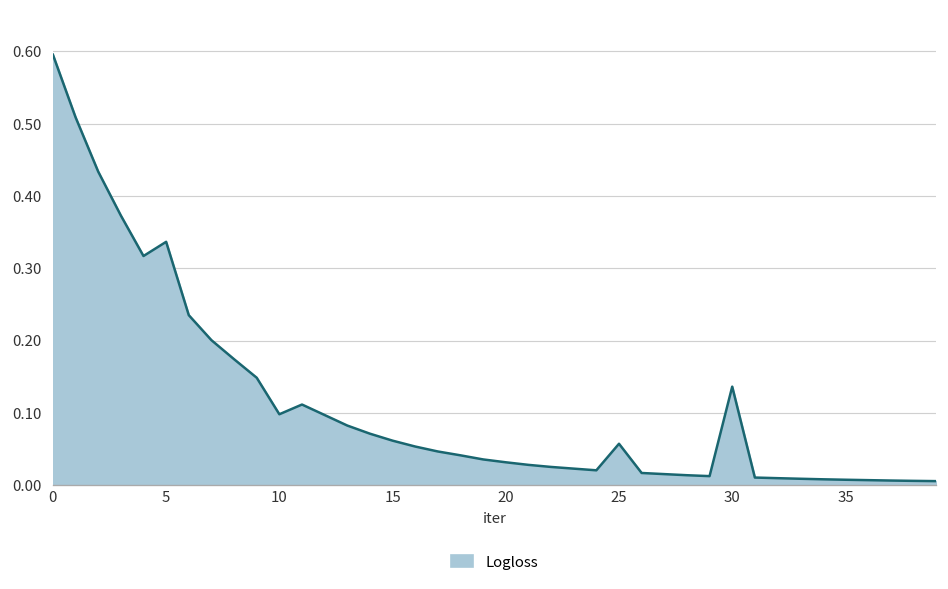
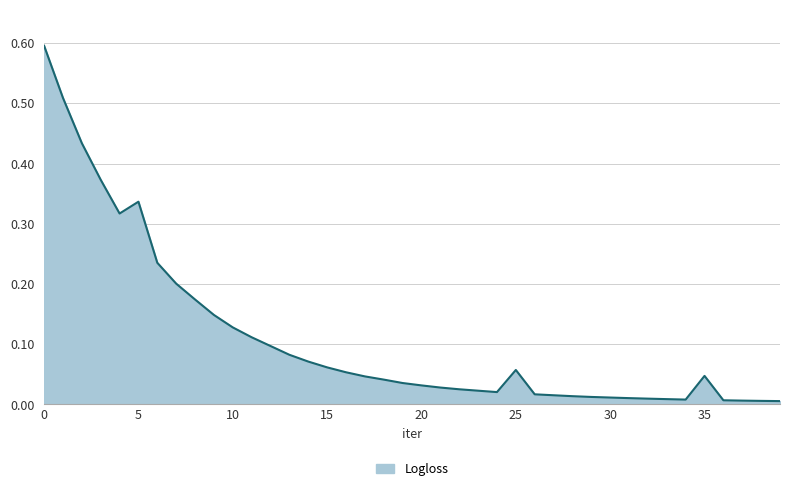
  {
    "0": 0.60,
    "5": 0.34,
-   "10": 0.10,
+   "10": 0.13,
    "15": 0.06,
    "20": 0.03,
    "25": 0.06,
-   "30": 0.14,
-   "35": 0.01
+   "30": 0.01,
+   "35": 0.05
  }
